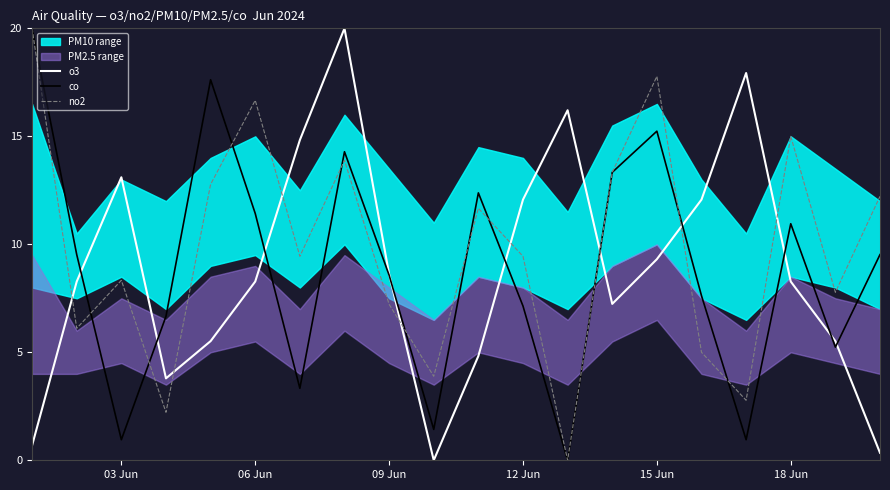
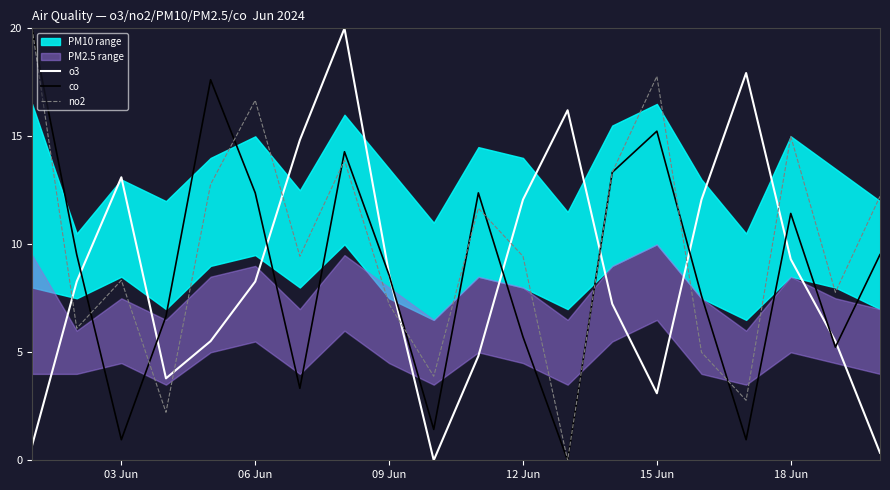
  {
    "o3": {
      "06 Jun": 8.3,
      "12 Jun": 12.1,
-     "15 Jun": 9.3,
-     "18 Jun": 8.3
+     "15 Jun": 3.1,
+     "18 Jun": 9.3
    },
    "PM10 range": {
      "12 Jun": 6.0,
      "15 Jun": 6.5
    },
    "co": {
      "03 Jun": 1.0,
-     "06 Jun": 11.4,
-     "12 Jun": 7.1,
+     "06 Jun": 12.4,
+     "12 Jun": 5.7,
      "15 Jun": 15.2,
-     "18 Jun": 11.0
+     "18 Jun": 11.4
    },
    "no2": {
      "03 Jun": 8.3,
      "06 Jun": 16.7,
      "09 Jun": 7.2,
      "12 Jun": 9.4,
      "15 Jun": 17.8
    }
  }
